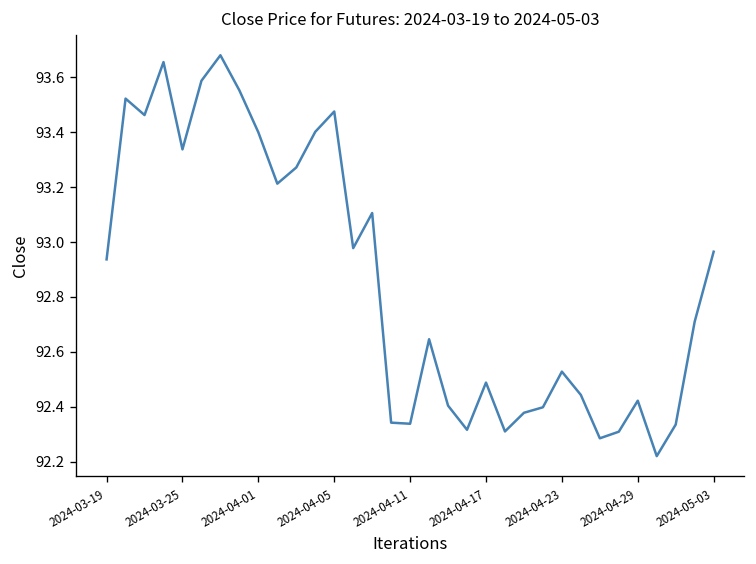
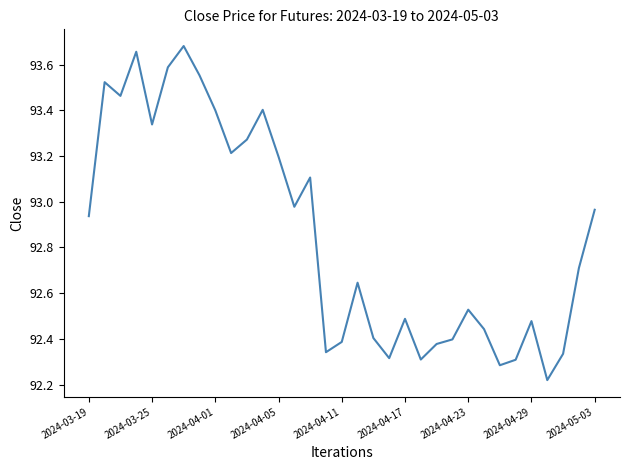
  {
    "2024-03-19": 92.94,
    "2024-03-25": 93.34,
    "2024-04-01": 93.40,
-   "2024-04-05": 93.48,
-   "2024-04-11": 92.34,
+   "2024-04-05": 93.20,
+   "2024-04-11": 92.39,
    "2024-04-17": 92.49,
    "2024-04-23": 92.53,
-   "2024-04-29": 92.42,
+   "2024-04-29": 92.48,
    "2024-05-03": 92.97
  }
